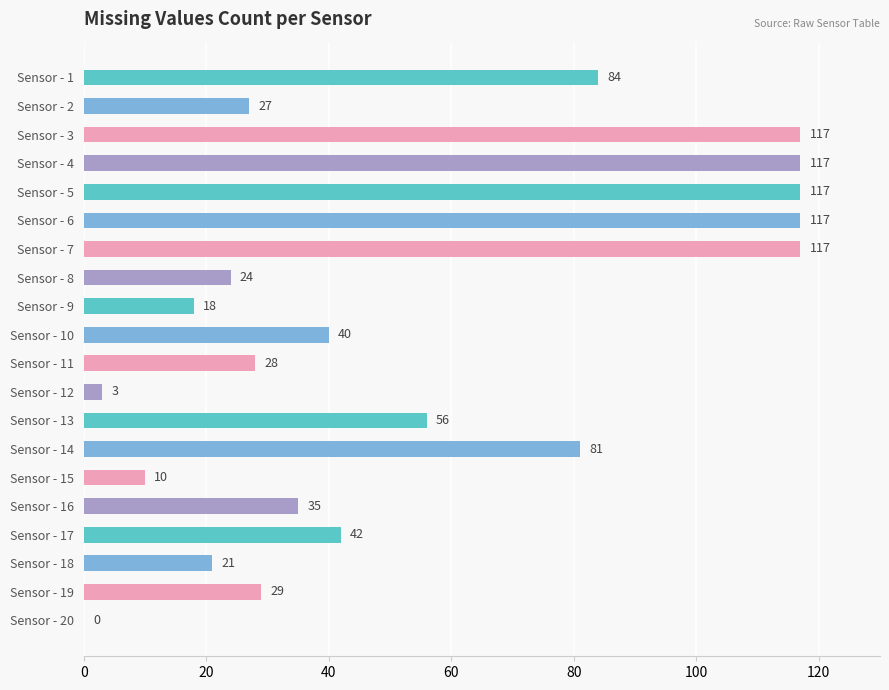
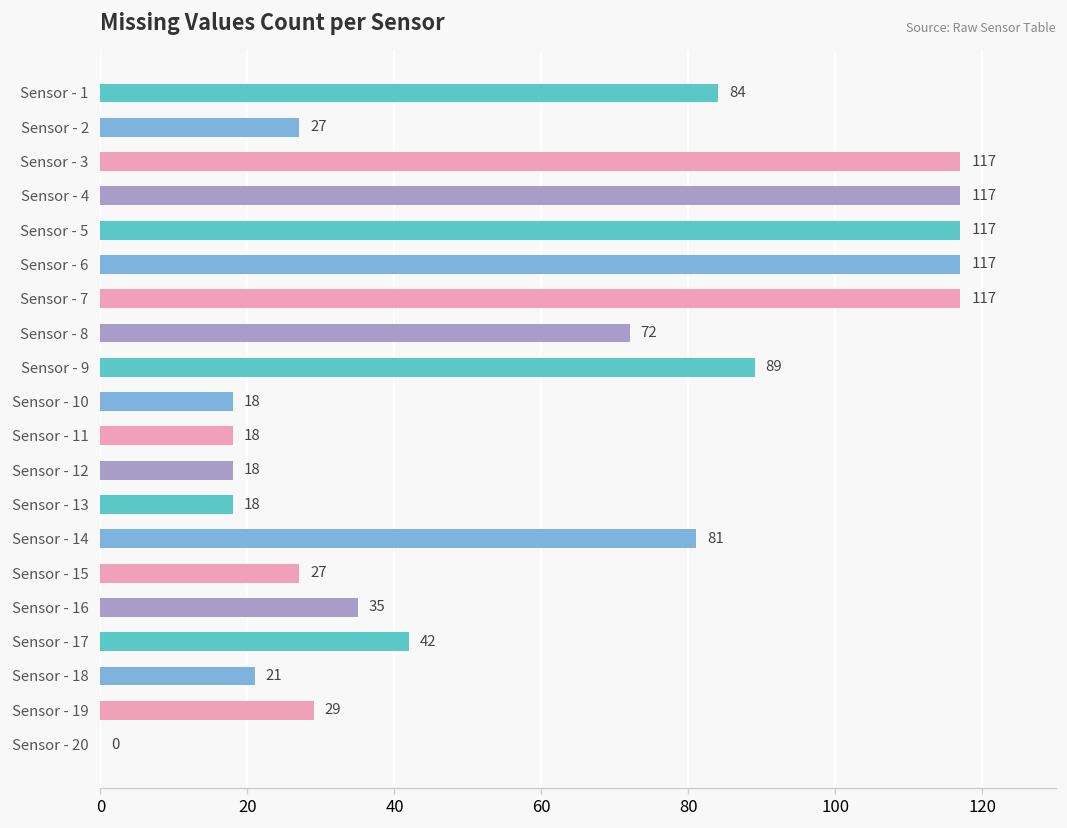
  {
    "Sensor - 1": 84,
    "Sensor - 2": 27,
    "Sensor - 3": 117,
    "Sensor - 4": 117,
    "Sensor - 5": 117,
    "Sensor - 6": 117,
    "Sensor - 7": 117,
-   "Sensor - 8": 24,
-   "Sensor - 9": 18,
-   "Sensor - 10": 40,
-   "Sensor - 11": 28,
-   "Sensor - 12": 3,
-   "Sensor - 13": 56,
+   "Sensor - 8": 72,
+   "Sensor - 9": 89,
+   "Sensor - 10": 18,
+   "Sensor - 11": 18,
+   "Sensor - 12": 18,
+   "Sensor - 13": 18,
    "Sensor - 14": 81,
-   "Sensor - 15": 10,
+   "Sensor - 15": 27,
    "Sensor - 16": 35,
    "Sensor - 17": 42,
    "Sensor - 18": 21,
    "Sensor - 19": 29,
    "Sensor - 20": 0
  }
